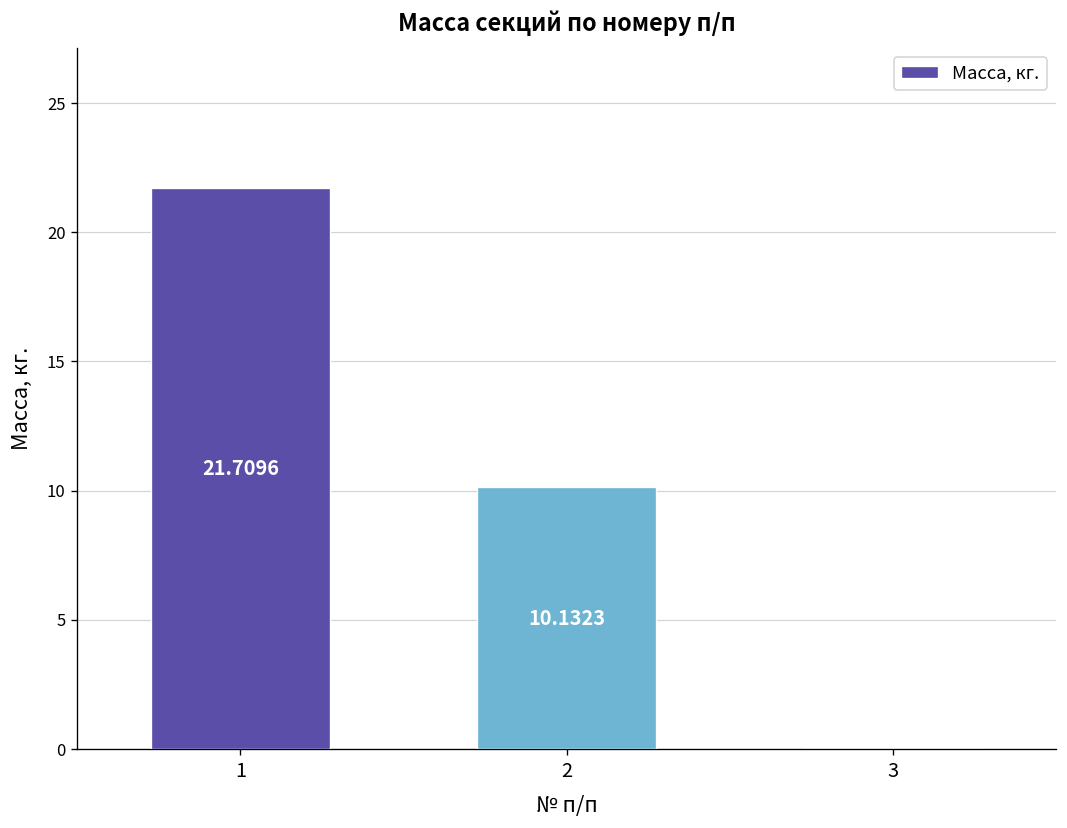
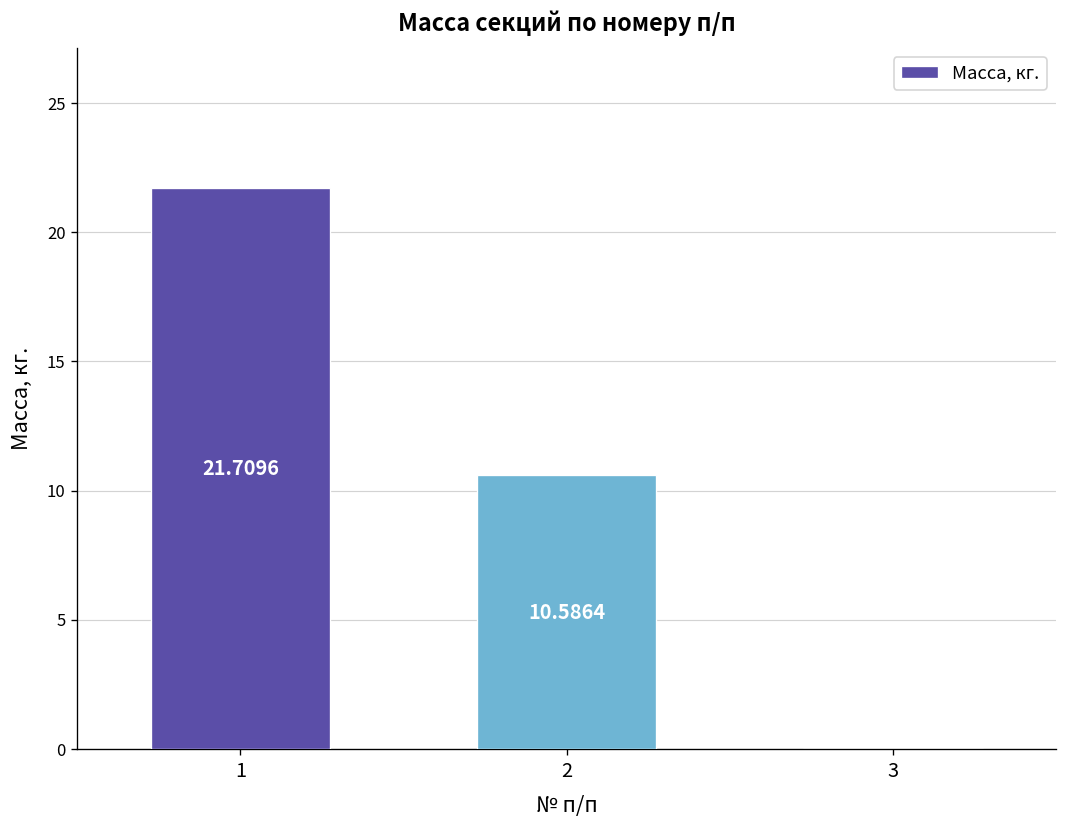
  {
    "1": 21.7096,
-   "2": 10.1323
+   "2": 10.5864
  }
